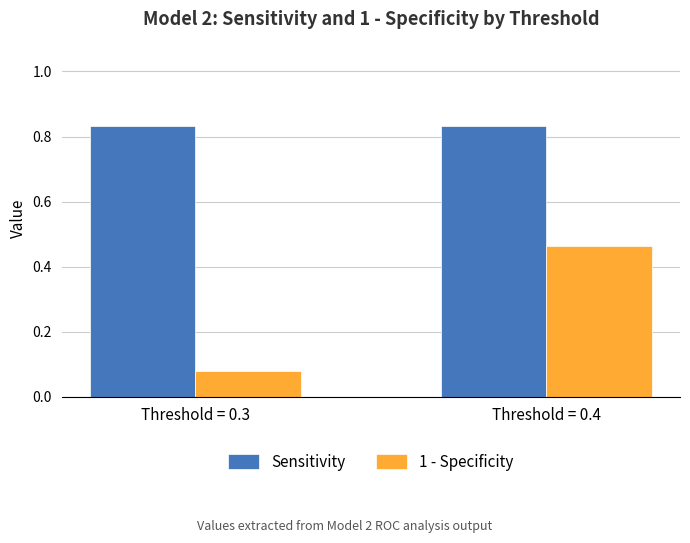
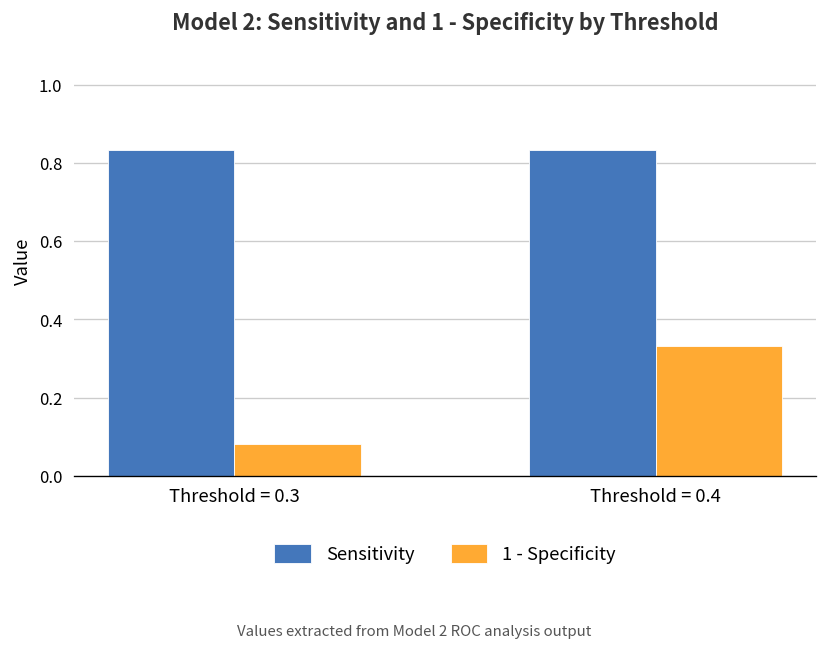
  {
    "Sensitivity": {
      "Threshold = 0.3": 0.83,
      "Threshold = 0.4": 0.83
    },
    "1 - Specificity": {
      "Threshold = 0.3": 0.08,
-     "Threshold = 0.4": 0.46
+     "Threshold = 0.4": 0.33
    }
  }
